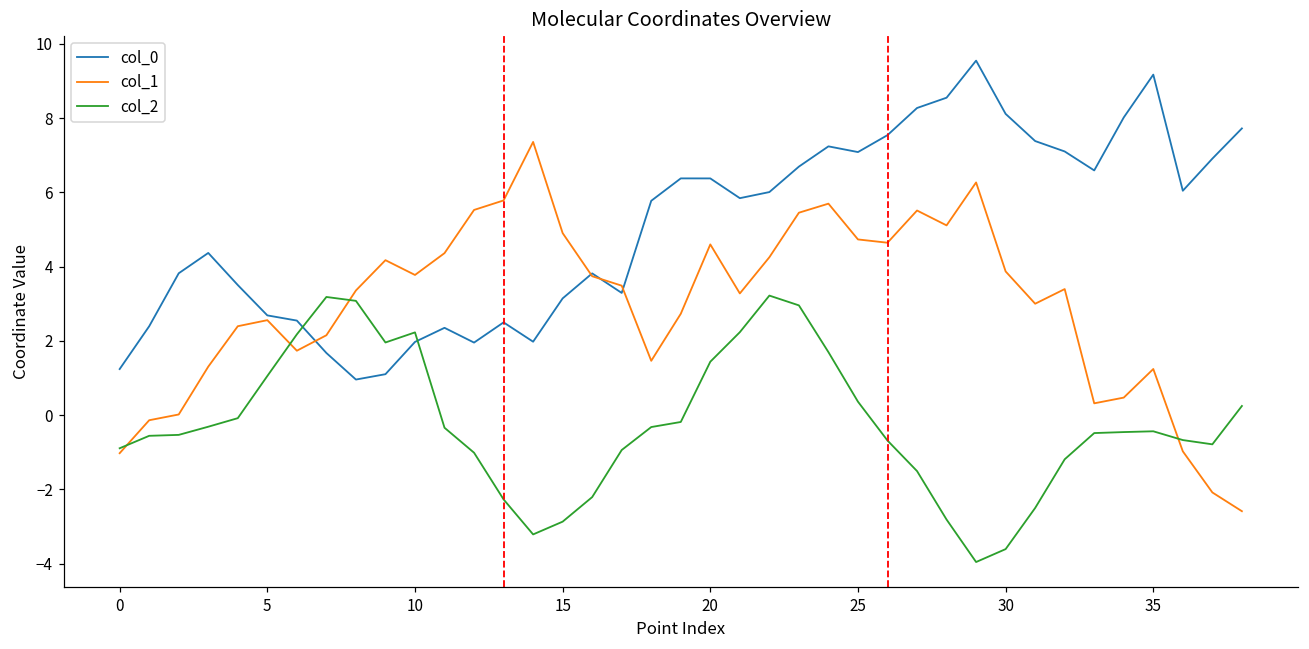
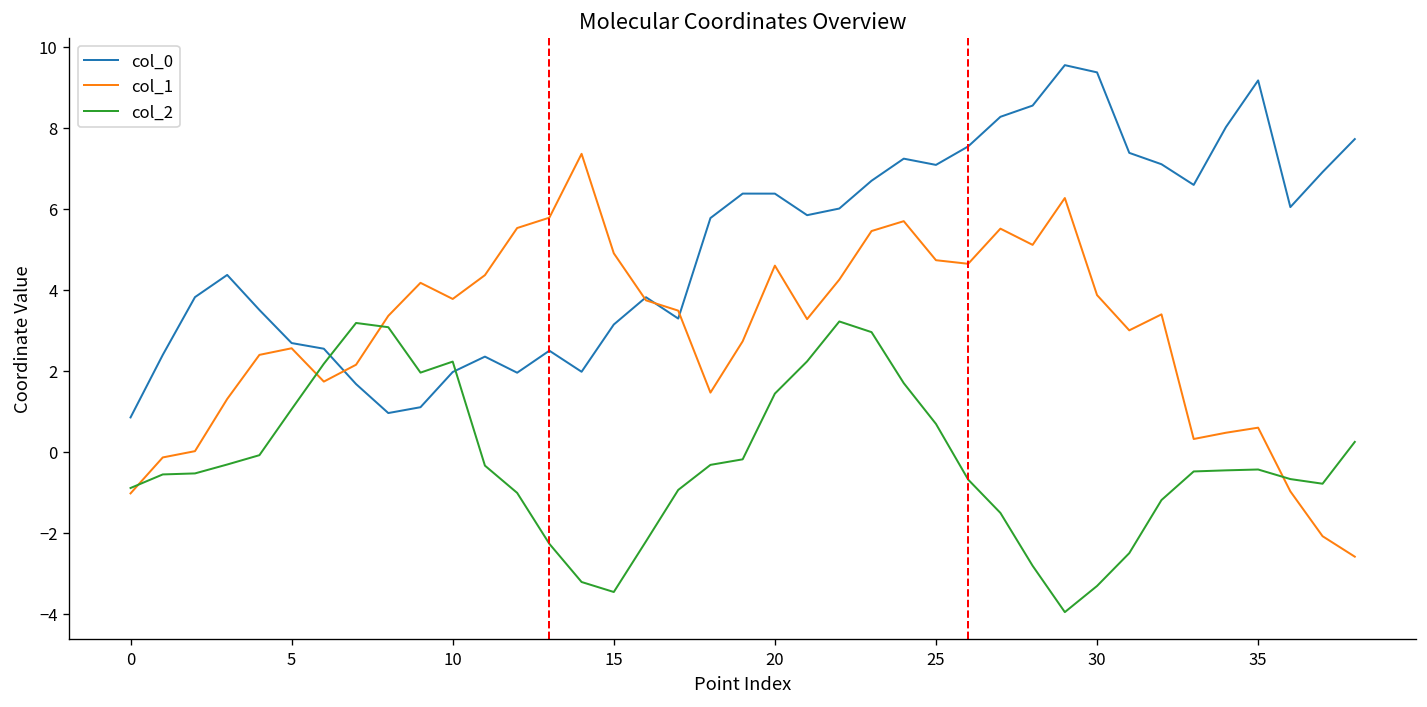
  {
    "col_0": {
-     "0": 1.2,
+     "0": 0.9,
      "5": 2.7,
      "10": 2.0,
      "15": 3.1,
      "20": 6.4,
      "25": 7.1,
-     "30": 8.1,
+     "30": 9.4,
      "35": 9.2
    },
    "col_1": {
      "0": -1.0,
      "5": 2.6,
      "10": 3.8,
      "15": 4.9,
      "20": 4.6,
      "25": 4.7,
      "30": 3.9,
-     "35": 1.2
+     "35": 0.6
    },
    "col_2": {
      "0": -0.9,
      "5": 1.1,
      "10": 2.2,
-     "15": -2.9,
+     "15": -3.5,
      "20": 1.4,
-     "25": 0.4,
-     "30": -3.6,
+     "25": 0.7,
+     "30": -3.3,
      "35": -0.4
    }
  }
